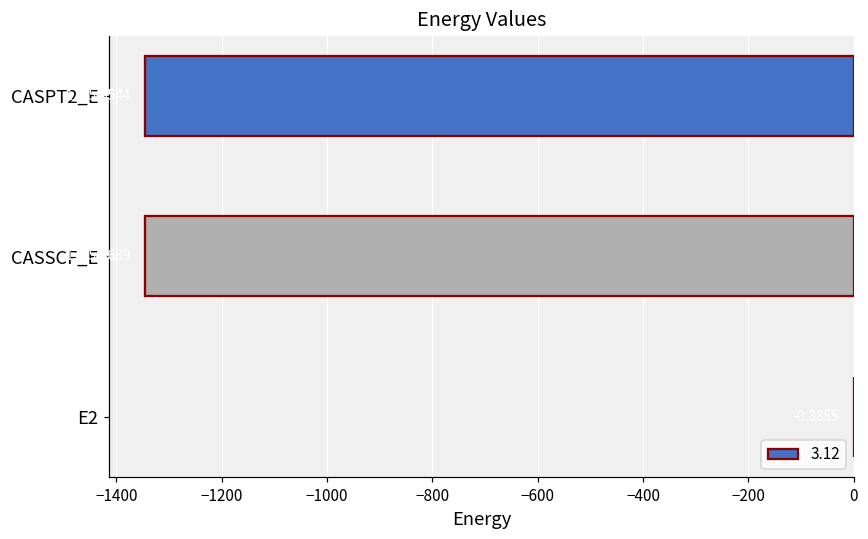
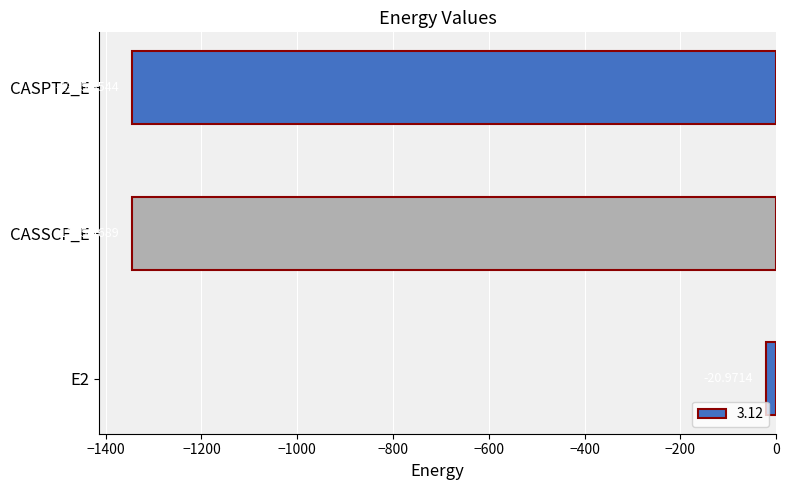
  {
    "CASPT2_E": -1350,
    "CASSCF_E": -1350,
-   "E2": 0
+   "E2": -20
  }
